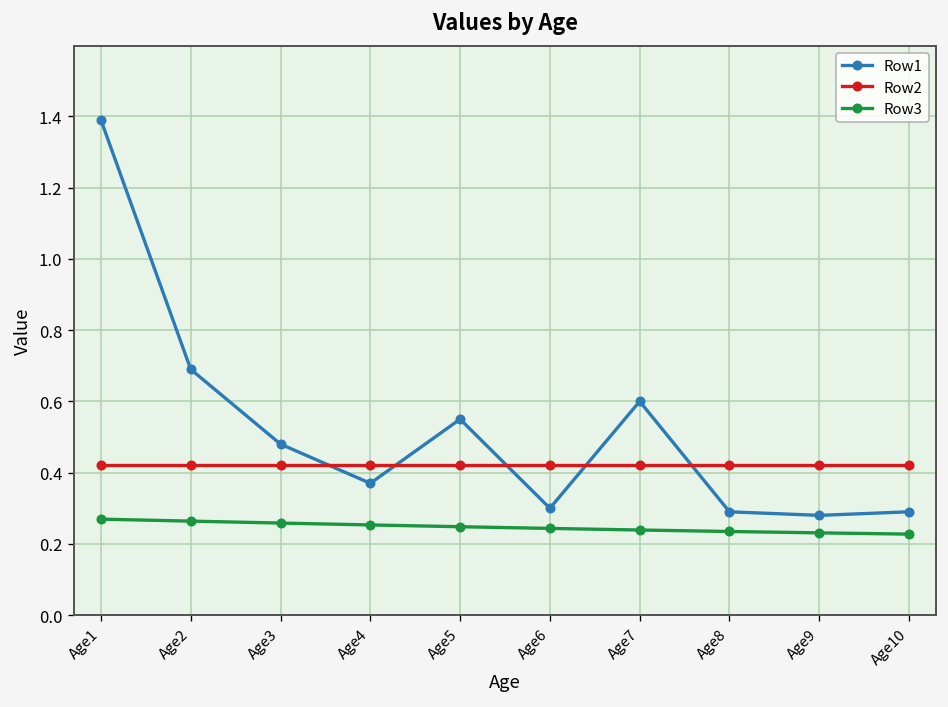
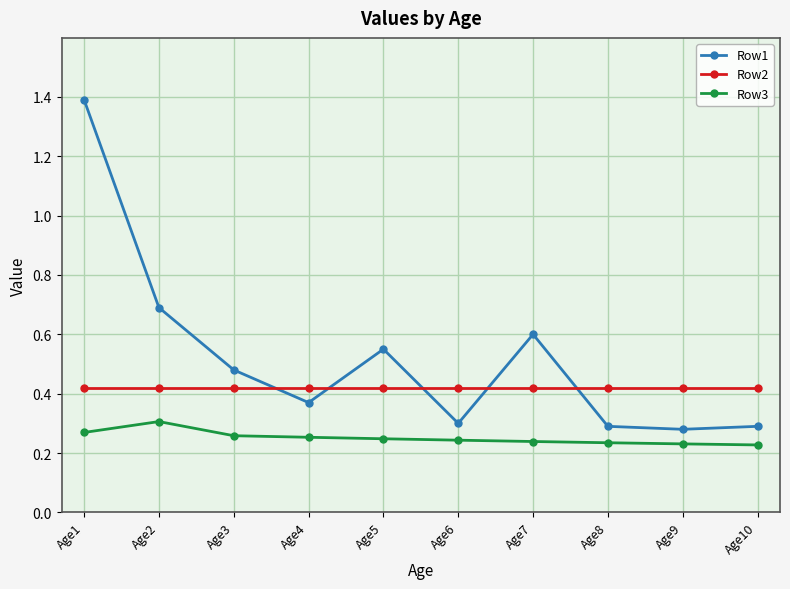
  {
    "Row1": {
      "Age1": 1.39,
      "Age2": 0.69,
      "Age3": 0.48,
      "Age4": 0.37,
      "Age5": 0.55,
      "Age6": 0.30,
      "Age7": 0.60,
      "Age8": 0.29,
      "Age9": 0.28,
      "Age10": 0.29
    },
    "Row2": {
      "Age1": 0.42,
      "Age2": 0.42,
      "Age3": 0.42,
      "Age4": 0.42,
      "Age5": 0.42,
      "Age6": 0.42,
      "Age7": 0.42,
      "Age8": 0.42,
      "Age9": 0.42,
      "Age10": 0.42
    },
    "Row3": {
      "Age1": 0.27,
-     "Age2": 0.26,
+     "Age2": 0.31,
      "Age3": 0.26,
      "Age4": 0.25,
      "Age5": 0.25,
      "Age6": 0.24,
      "Age7": 0.24,
      "Age8": 0.23,
      "Age9": 0.23,
      "Age10": 0.23
    }
  }
